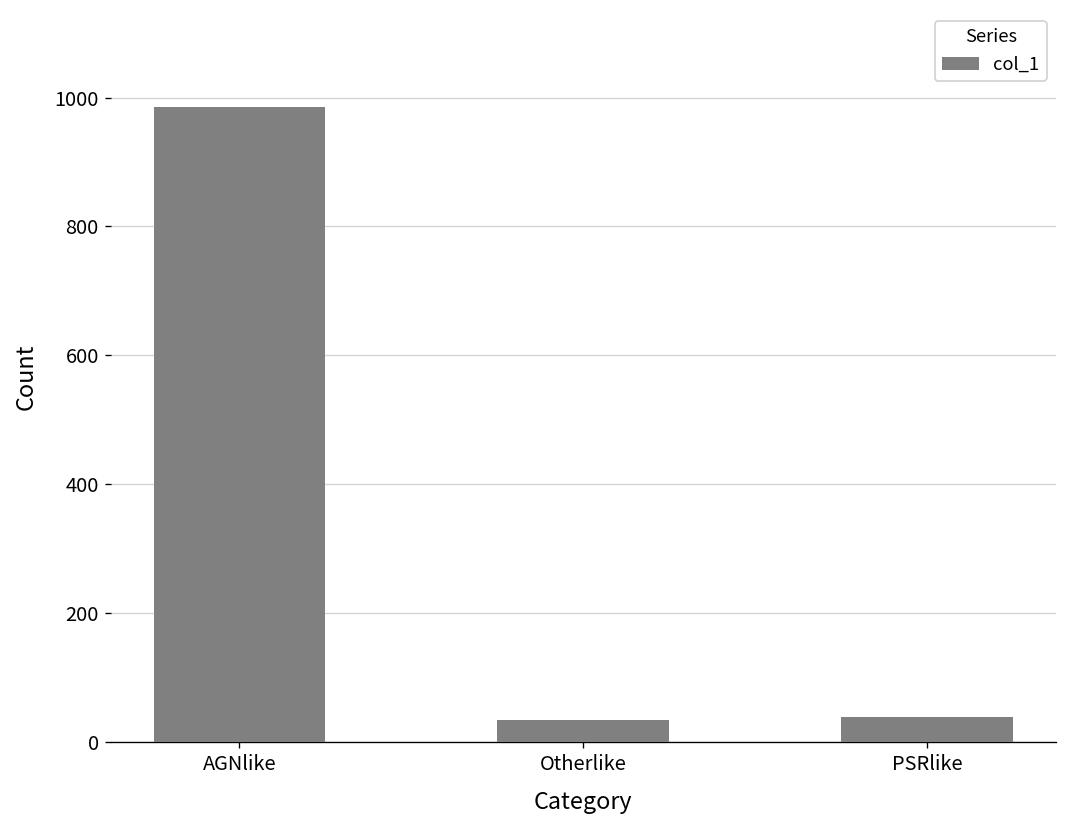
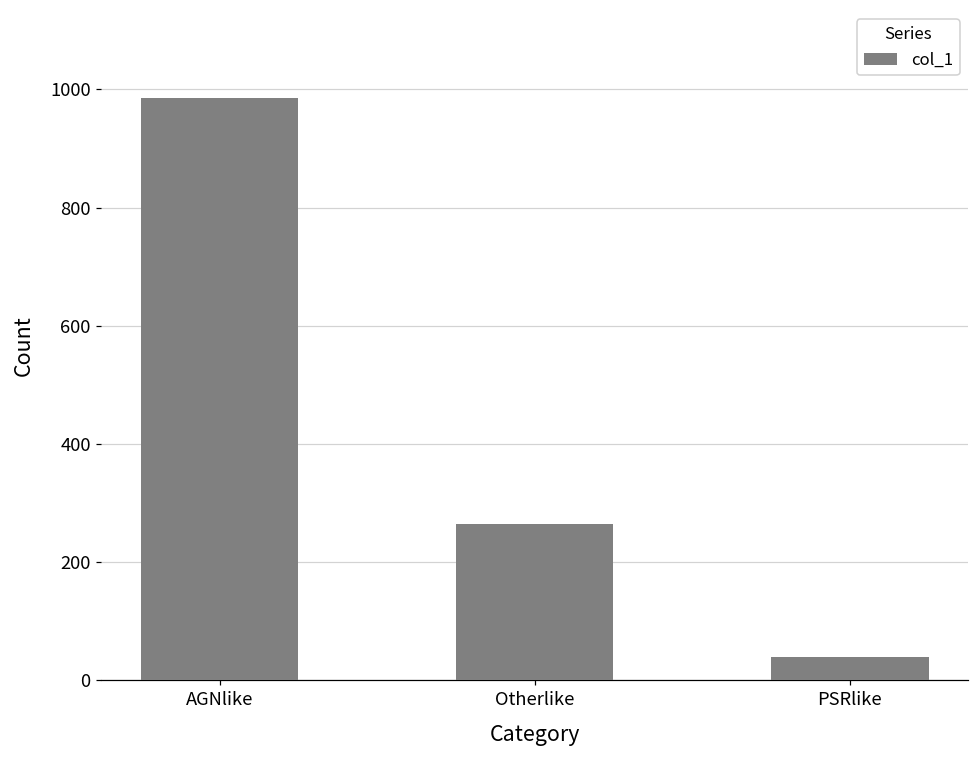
  {
    "AGNlike": 990,
-   "Otherlike": 30,
+   "Otherlike": 260,
    "PSRlike": 40
  }
